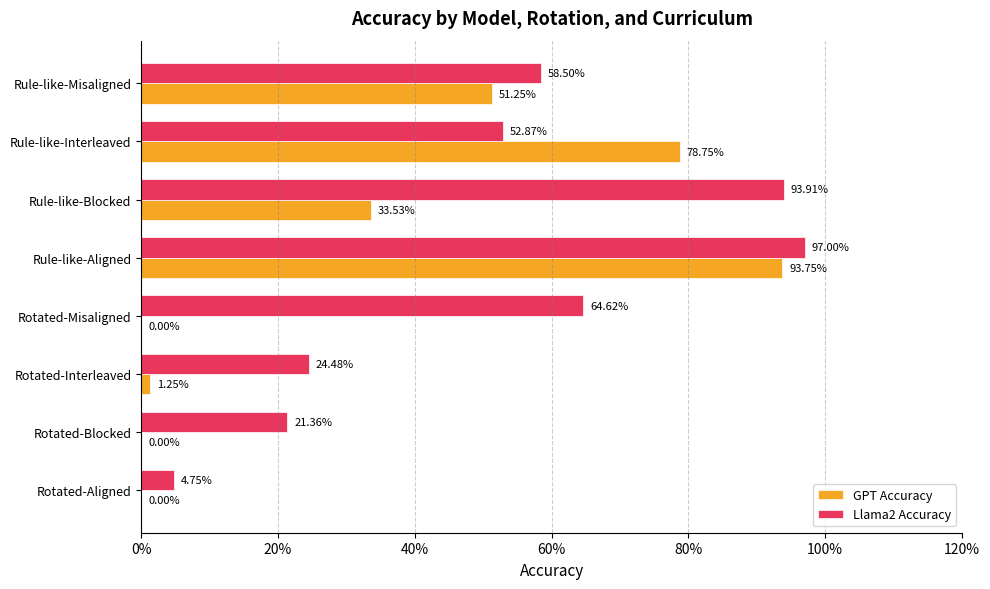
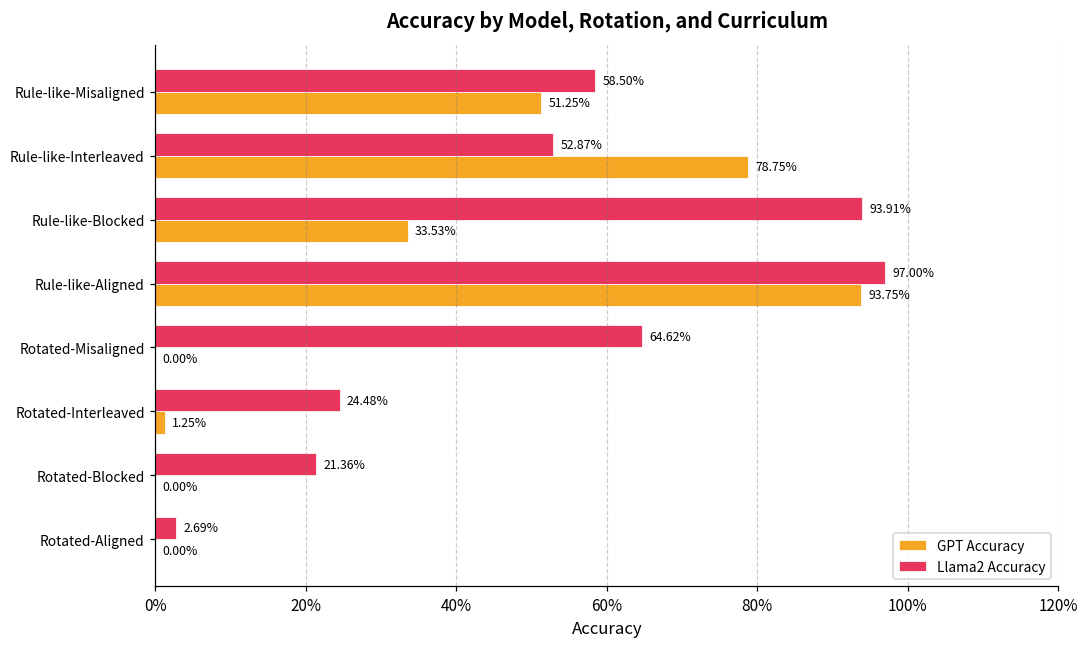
  {
    "GPT Accuracy": {
      "Rule-like-Misaligned": "51.25%",
      "Rule-like-Interleaved": "78.75%",
      "Rule-like-Blocked": "33.53%",
      "Rule-like-Aligned": "93.75%",
      "Rotated-Misaligned": "0.00%",
      "Rotated-Interleaved": "1.25%",
      "Rotated-Blocked": "0.00%",
      "Rotated-Aligned": "0.00%"
    },
    "Llama2 Accuracy": {
      "Rule-like-Misaligned": "58.50%",
      "Rule-like-Interleaved": "52.87%",
      "Rule-like-Blocked": "93.91%",
      "Rule-like-Aligned": "97.00%",
      "Rotated-Misaligned": "64.62%",
      "Rotated-Interleaved": "24.48%",
      "Rotated-Blocked": "21.36%",
-     "Rotated-Aligned": "4.75%"
+     "Rotated-Aligned": "2.69%"
    }
  }
